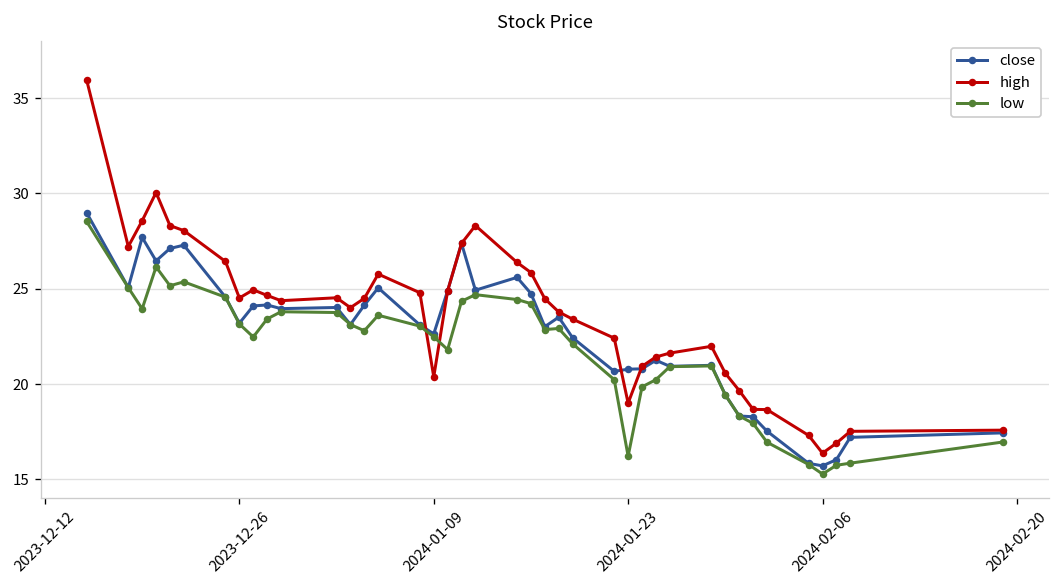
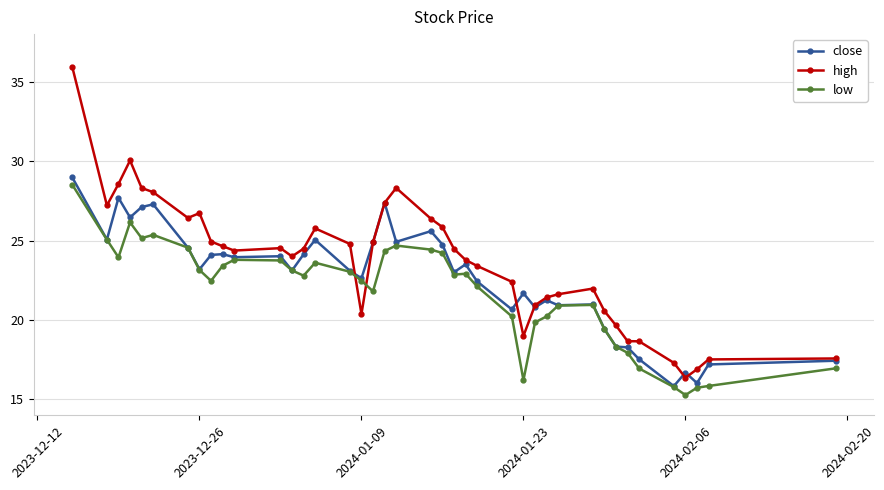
  {
    "close": {
-     "2024-01-23": 20.8,
-     "2024-02-06": 15.7
+     "2024-01-23": 21.7,
+     "2024-02-06": 16.7
    },
    "high": {
-     "2023-12-26": 24.5,
+     "2023-12-26": 26.7,
      "2024-01-09": 20.4,
      "2024-01-23": 19.0,
      "2024-02-06": 16.4
    },
    "low": {
      "2024-01-23": 16.2,
      "2024-02-06": 15.3
    }
  }
